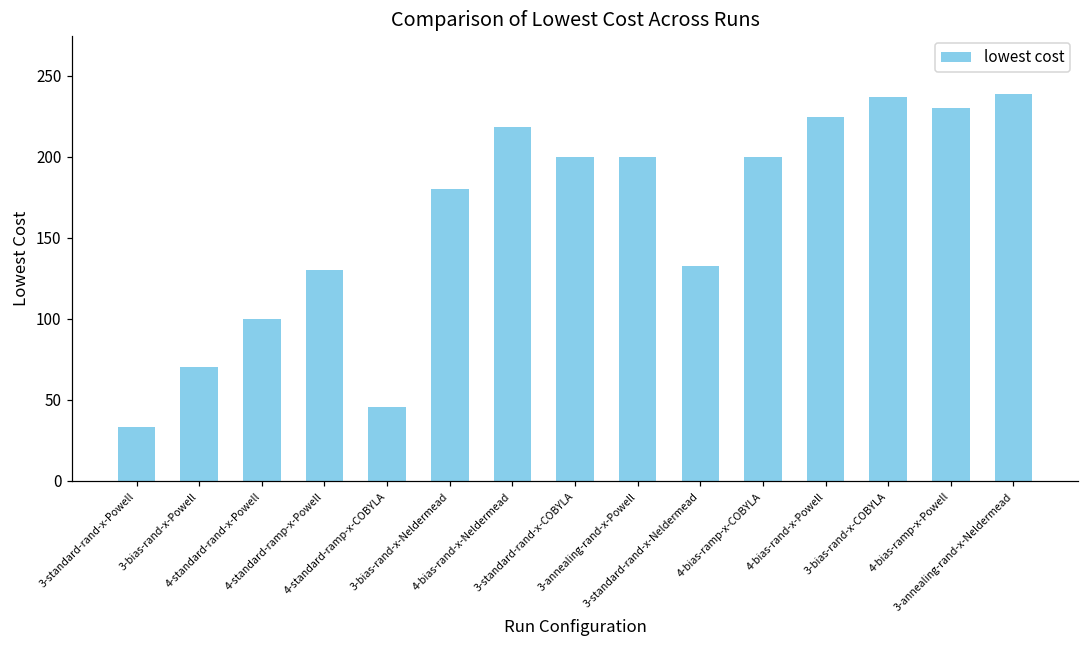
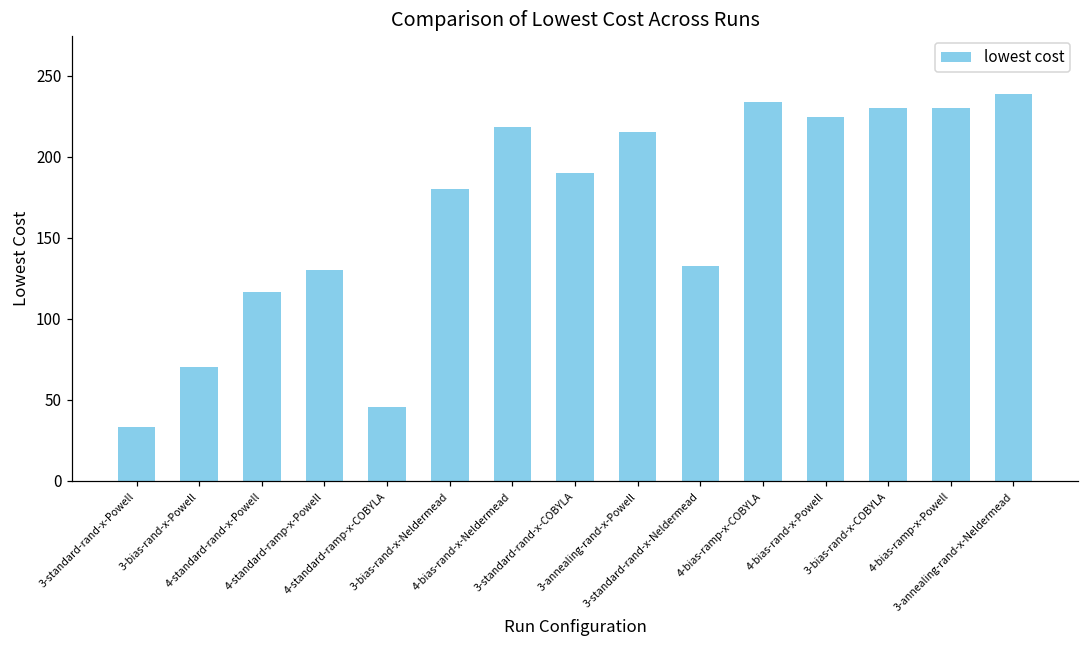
  {
    "3-standard-rand-x-Powell": 33,
    "3-bias-rand-x-Powell": 70,
-   "4-standard-rand-x-Powell": 100,
+   "4-standard-rand-x-Powell": 116,
    "4-standard-ramp-x-Powell": 130,
    "4-standard-ramp-x-COBYLA": 46,
    "3-bias-rand-x-Neldermead": 180,
    "4-bias-rand-x-Neldermead": 218,
-   "3-standard-rand-x-COBYLA": 200,
-   "3-annealing-rand-x-Powell": 200,
+   "3-standard-rand-x-COBYLA": 190,
+   "3-annealing-rand-x-Powell": 215,
    "3-standard-rand-x-Neldermead": 133,
-   "4-bias-ramp-x-COBYLA": 200,
+   "4-bias-ramp-x-COBYLA": 234,
    "4-bias-rand-x-Powell": 225,
-   "3-bias-rand-x-COBYLA": 237,
+   "3-bias-rand-x-COBYLA": 230,
    "4-bias-ramp-x-Powell": 230,
    "3-annealing-rand-x-Neldermead": 239
  }
